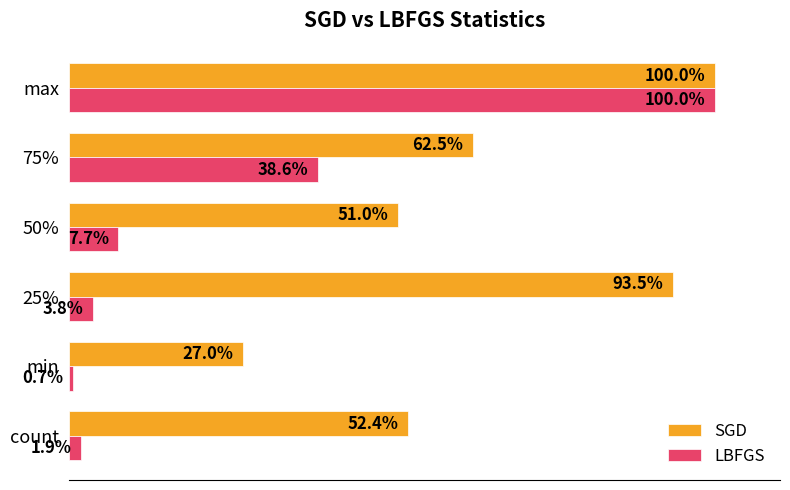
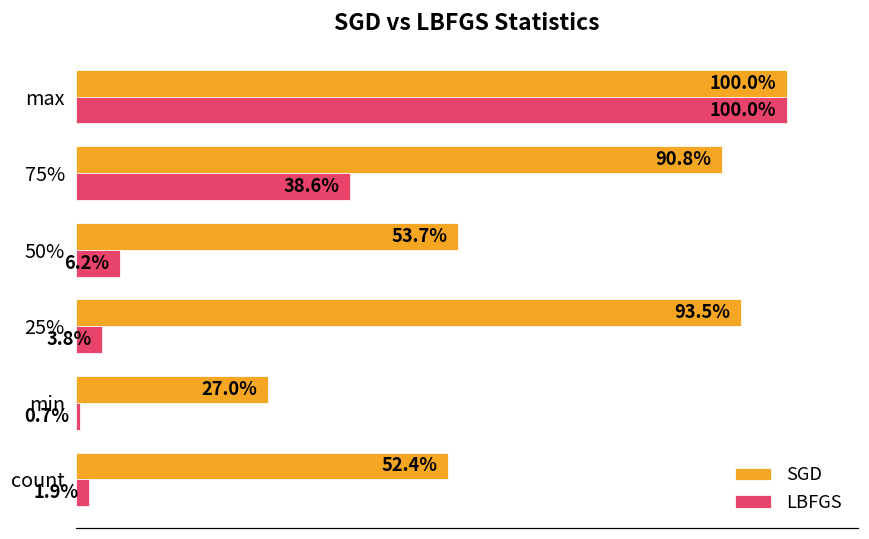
  {
    "SGD": {
      "max": "100.0%",
-     "75%": "62.5%",
-     "50%": "51.0%",
+     "75%": "90.8%",
+     "50%": "53.7%",
      "25%": "93.5%",
      "min": "27.0%",
      "count": "52.4%"
    },
    "LBFGS": {
      "max": "100.0%",
      "75%": "38.6%",
-     "50%": "7.7%",
+     "50%": "6.2%",
      "25%": "3.8%",
      "min": "0.7%",
      "count": "1.9%"
    }
  }
